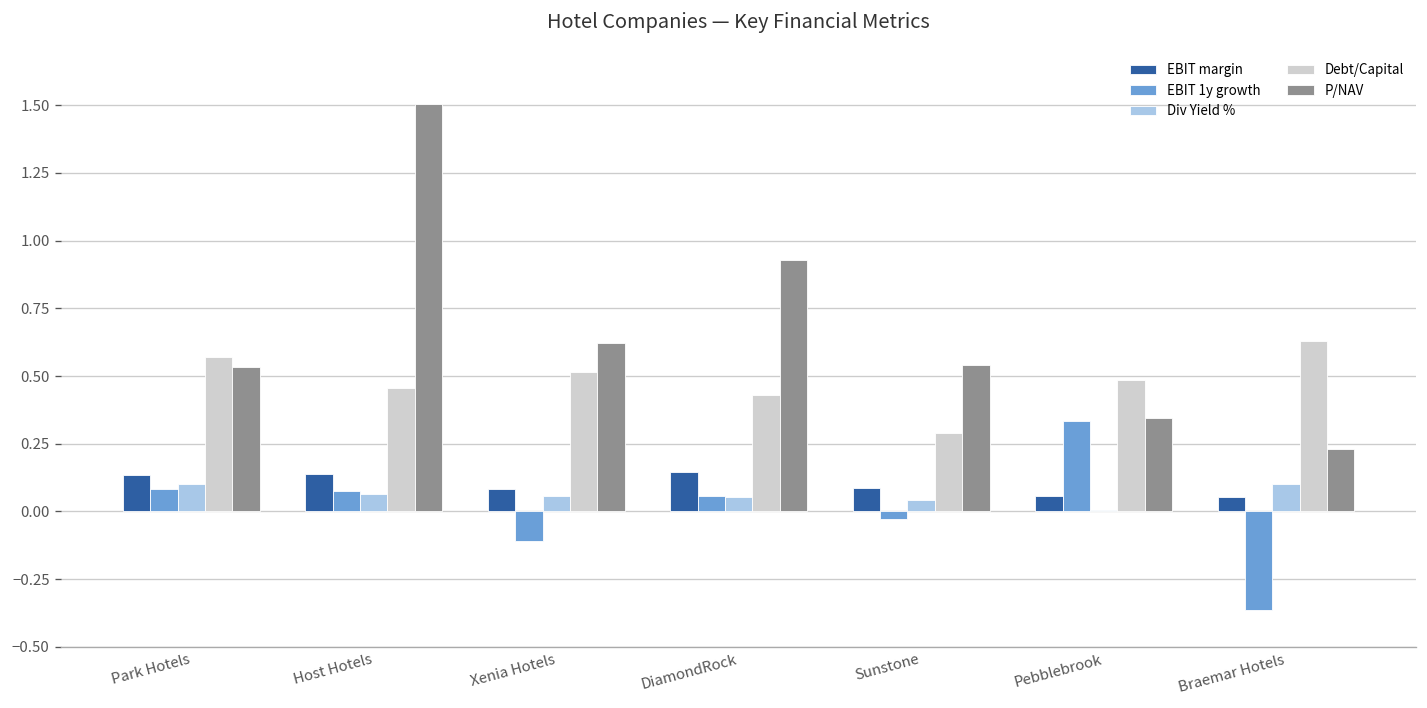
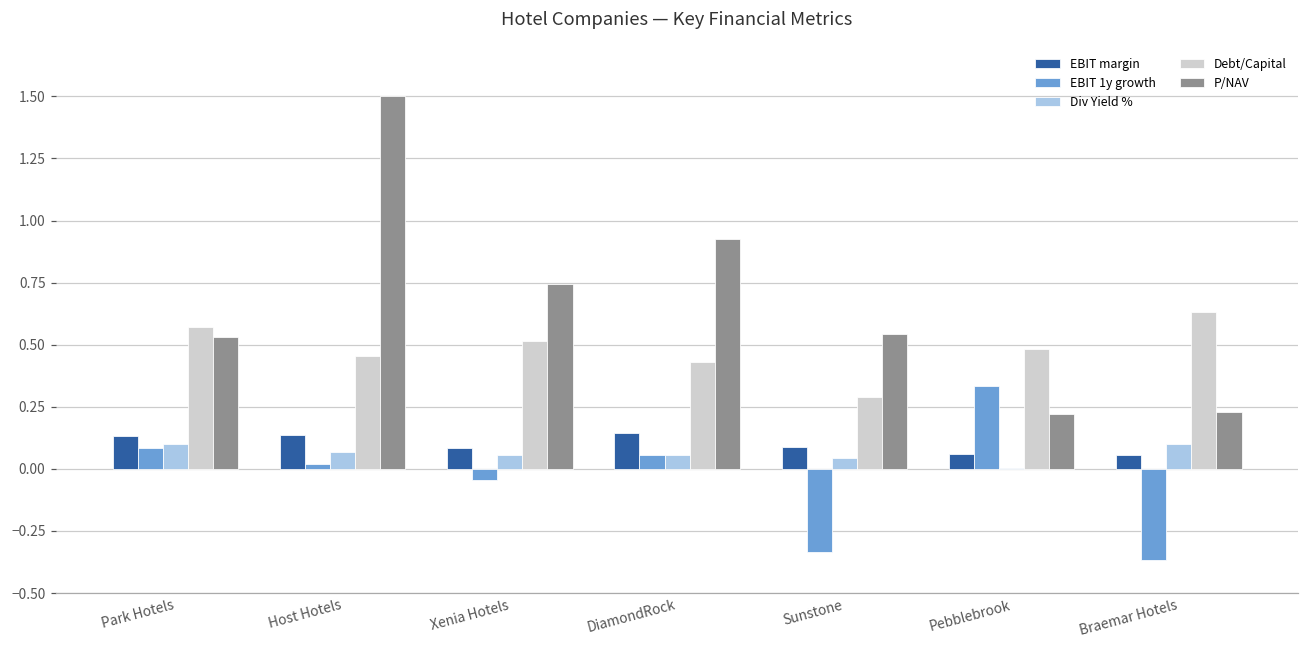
  {
    "EBIT margin": {
      "Park Hotels": 0.13,
      "Host Hotels": 0.14,
      "Xenia Hotels": 0.08,
      "DiamondRock": 0.15,
      "Sunstone": 0.09,
      "Pebblebrook": 0.06,
      "Braemar Hotels": 0.05
    },
    "EBIT 1y growth": {
      "Park Hotels": 0.08,
-     "Host Hotels": 0.08,
-     "Xenia Hotels": -0.11,
+     "Host Hotels": 0.02,
+     "Xenia Hotels": -0.04,
      "DiamondRock": 0.06,
-     "Sunstone": -0.03,
+     "Sunstone": -0.33,
      "Pebblebrook": 0.33,
      "Braemar Hotels": -0.37
    },
    "P/NAV": {
      "Park Hotels": 0.53,
      "Host Hotels": 1.50,
-     "Xenia Hotels": 0.62,
+     "Xenia Hotels": 0.74,
      "DiamondRock": 0.93,
      "Sunstone": 0.54,
-     "Pebblebrook": 0.35,
+     "Pebblebrook": 0.22,
      "Braemar Hotels": 0.23
    }
  }
